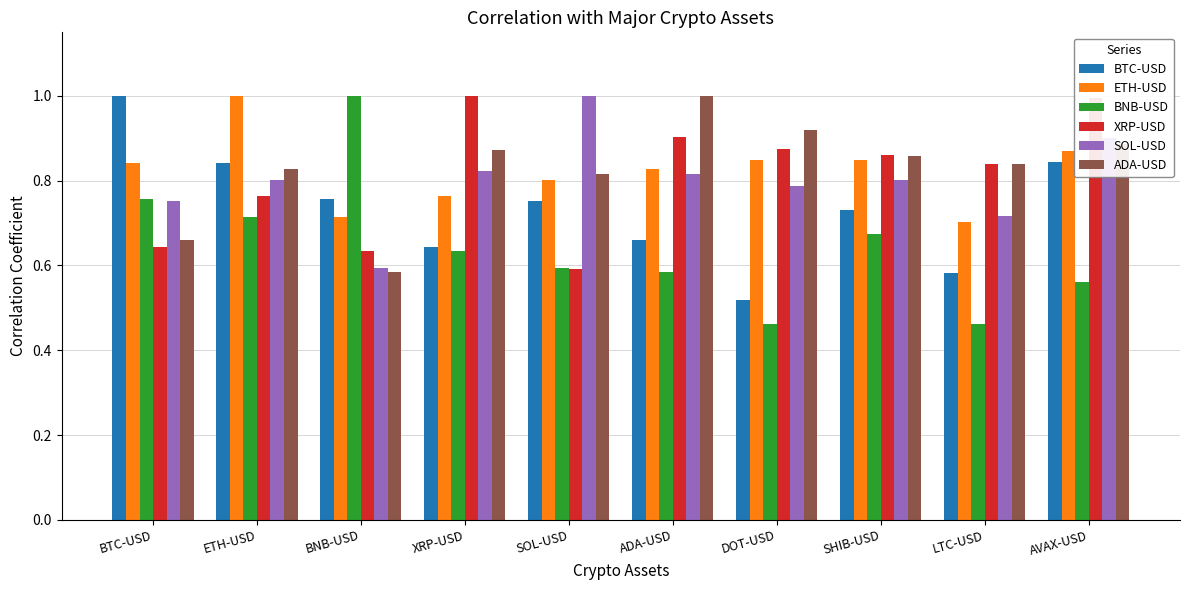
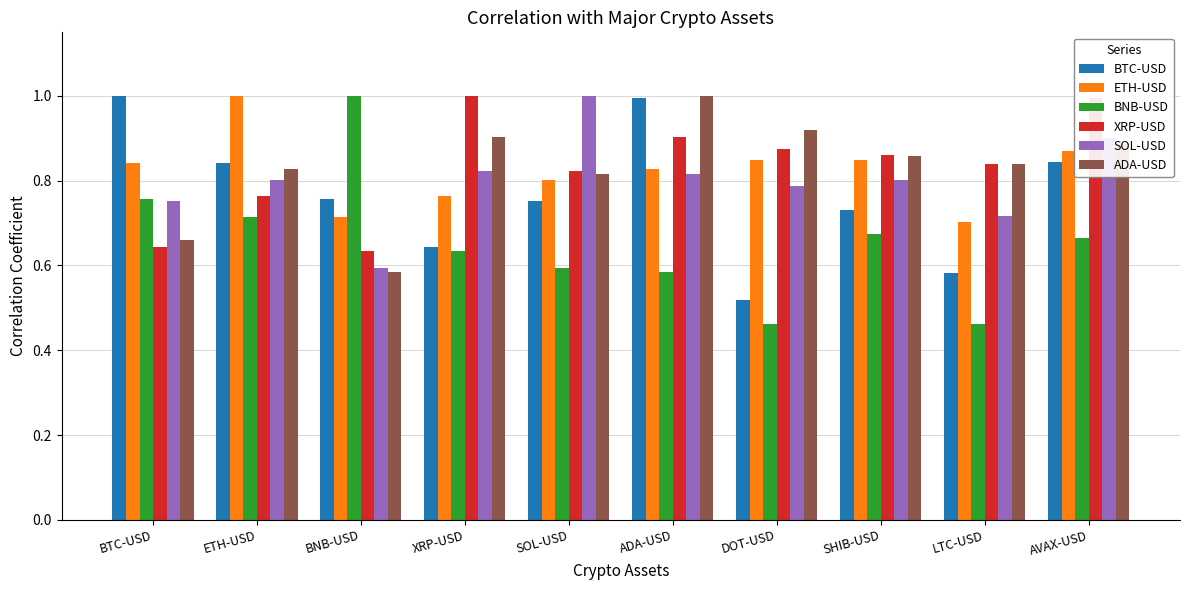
  {
    "BTC-USD": {
      "BTC-USD": 1.00,
      "ETH-USD": 0.84,
      "BNB-USD": 0.76,
      "XRP-USD": 0.64,
      "SOL-USD": 0.75,
-     "ADA-USD": 0.66,
+     "ADA-USD": 0.99,
      "DOT-USD": 0.52,
      "SHIB-USD": 0.73,
      "LTC-USD": 0.58,
      "AVAX-USD": 0.84
    },
    "ETH-USD": {
      "BTC-USD": 0.84,
      "ETH-USD": 1.00,
      "BNB-USD": 0.71,
      "XRP-USD": 0.76,
      "SOL-USD": 0.80,
      "ADA-USD": 0.83,
      "DOT-USD": 0.85,
      "SHIB-USD": 0.85,
      "LTC-USD": 0.70,
      "AVAX-USD": 0.87
    },
    "BNB-USD": {
      "BTC-USD": 0.76,
      "ETH-USD": 0.71,
      "BNB-USD": 1.00,
      "XRP-USD": 0.63,
      "SOL-USD": 0.60,
      "ADA-USD": 0.59,
      "DOT-USD": 0.46,
      "SHIB-USD": 0.67,
      "LTC-USD": 0.46,
-     "AVAX-USD": 0.56
+     "AVAX-USD": 0.66
    },
    "XRP-USD": {
      "BTC-USD": 0.64,
      "ETH-USD": 0.76,
      "BNB-USD": 0.63,
      "XRP-USD": 1.00,
-     "SOL-USD": 0.59,
+     "SOL-USD": 0.82,
      "ADA-USD": 0.90,
      "DOT-USD": 0.87,
      "SHIB-USD": 0.86,
      "LTC-USD": 0.84
    },
    "SOL-USD": {
      "BTC-USD": 0.75,
      "ETH-USD": 0.80,
      "BNB-USD": 0.60,
      "XRP-USD": 0.82,
      "SOL-USD": 1.00,
      "ADA-USD": 0.82,
      "DOT-USD": 0.79,
      "SHIB-USD": 0.80,
      "LTC-USD": 0.72
    },
    "ADA-USD": {
      "BTC-USD": 0.66,
      "ETH-USD": 0.83,
      "BNB-USD": 0.59,
-     "XRP-USD": 0.87,
+     "XRP-USD": 0.90,
      "SOL-USD": 0.82,
      "ADA-USD": 1.00,
      "DOT-USD": 0.92,
      "SHIB-USD": 0.86,
      "LTC-USD": 0.84
    }
  }
